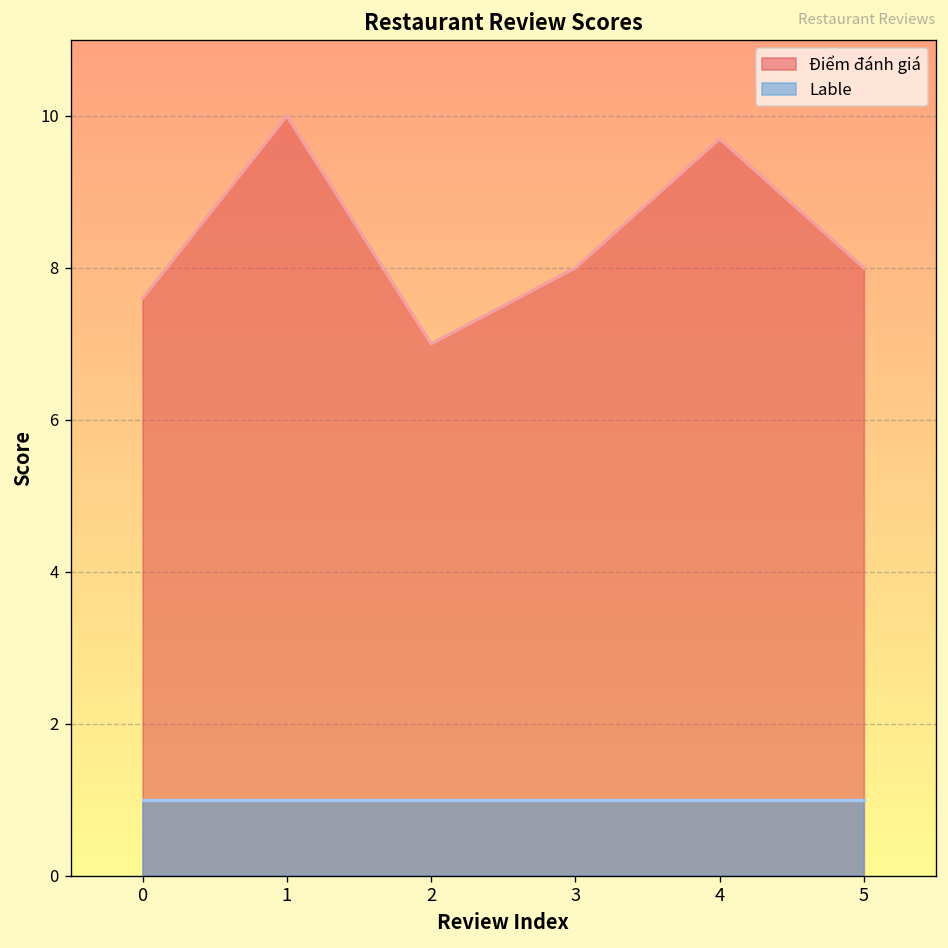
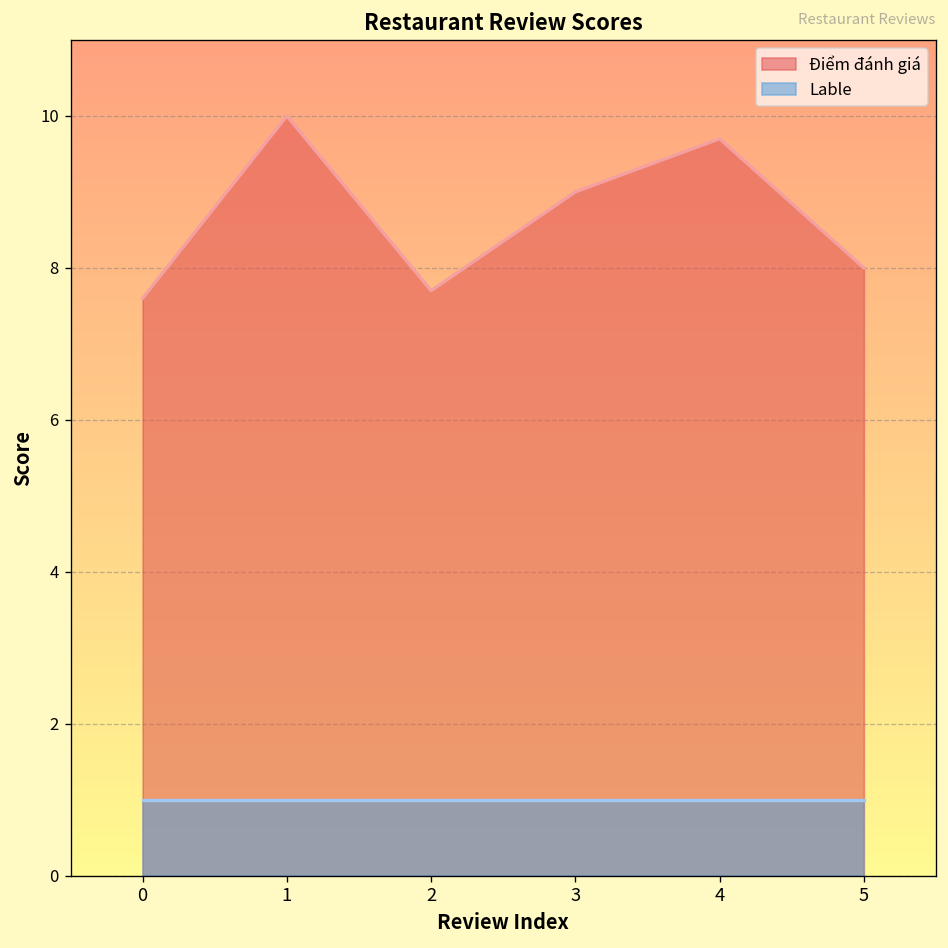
  {
    "Điểm đánh giá": {
      "0": 7.6,
      "1": 10.0,
-     "2": 7.0,
-     "3": 8,
+     "2": 7.7,
+     "3": 9,
      "4": 9.7,
      "5": 8.0
    },
    "Lable": {
      "0": 1.0,
      "1": 1.0,
      "2": 1.0,
      "3": 1.0,
      "4": 1.0,
      "5": 1.0
    }
  }
